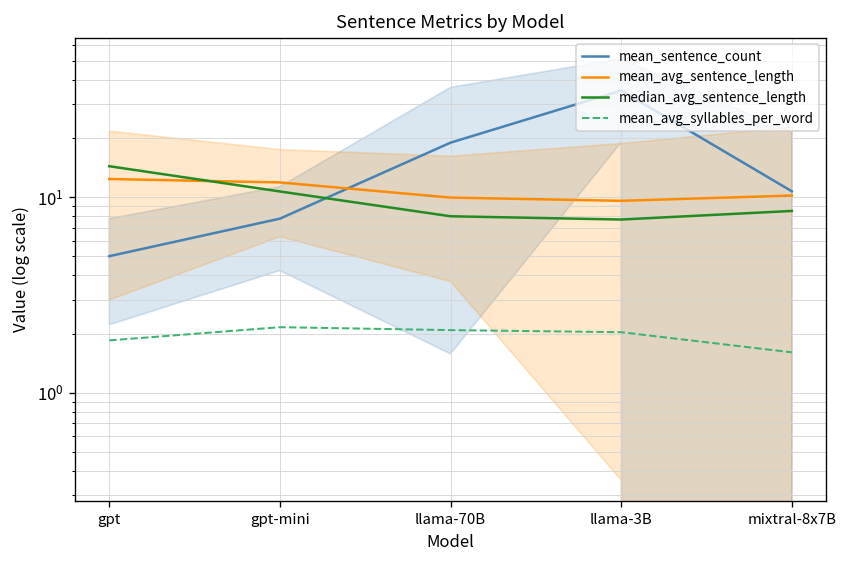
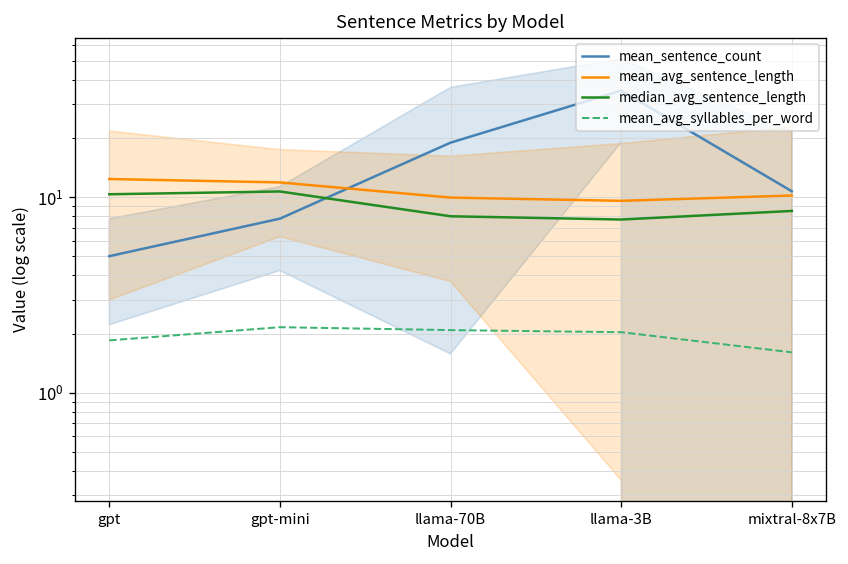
  {
    "median_avg_sentence_length": {
-     "gpt": 14,
+     "gpt": 10,
      "gpt-mini": 11,
      "llama-70B": 8,
      "llama-3B": 8,
      "mixtral-8x7B": 9
    },
    "mean_avg_syllables_per_word": {
      "gpt": 1.9,
      "gpt-mini": 2.2,
      "llama-70B": 2.1,
      "llama-3B": 2,
      "mixtral-8x7B": 1.6
    }
  }
